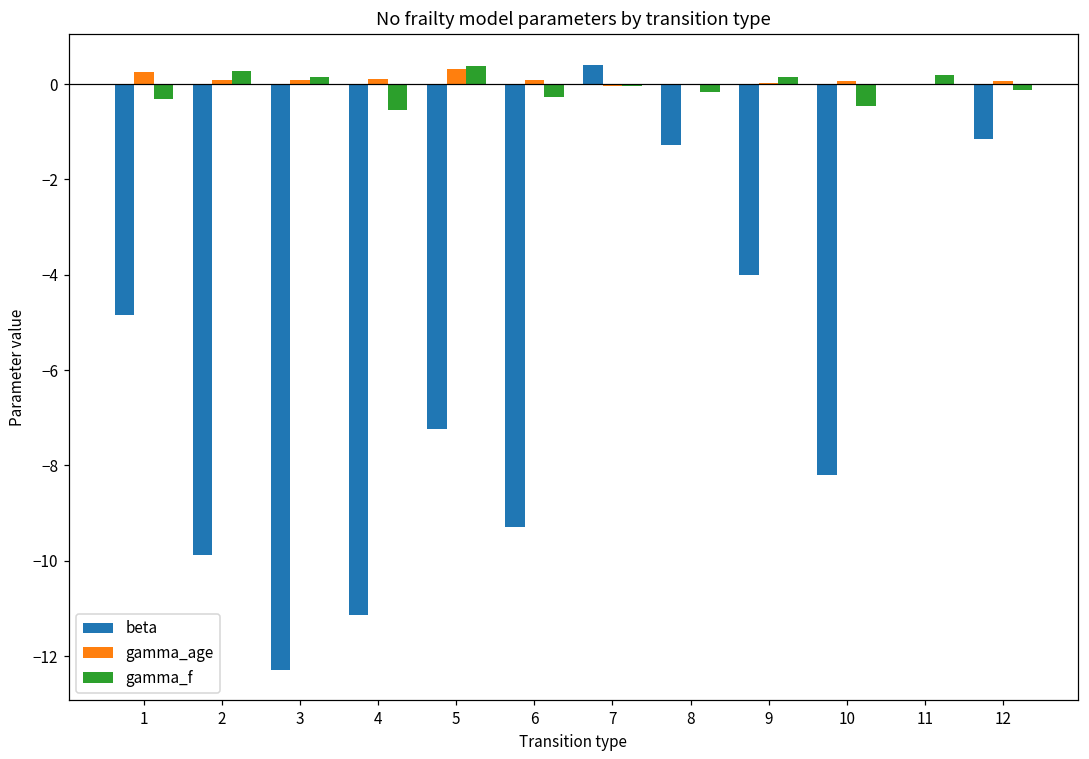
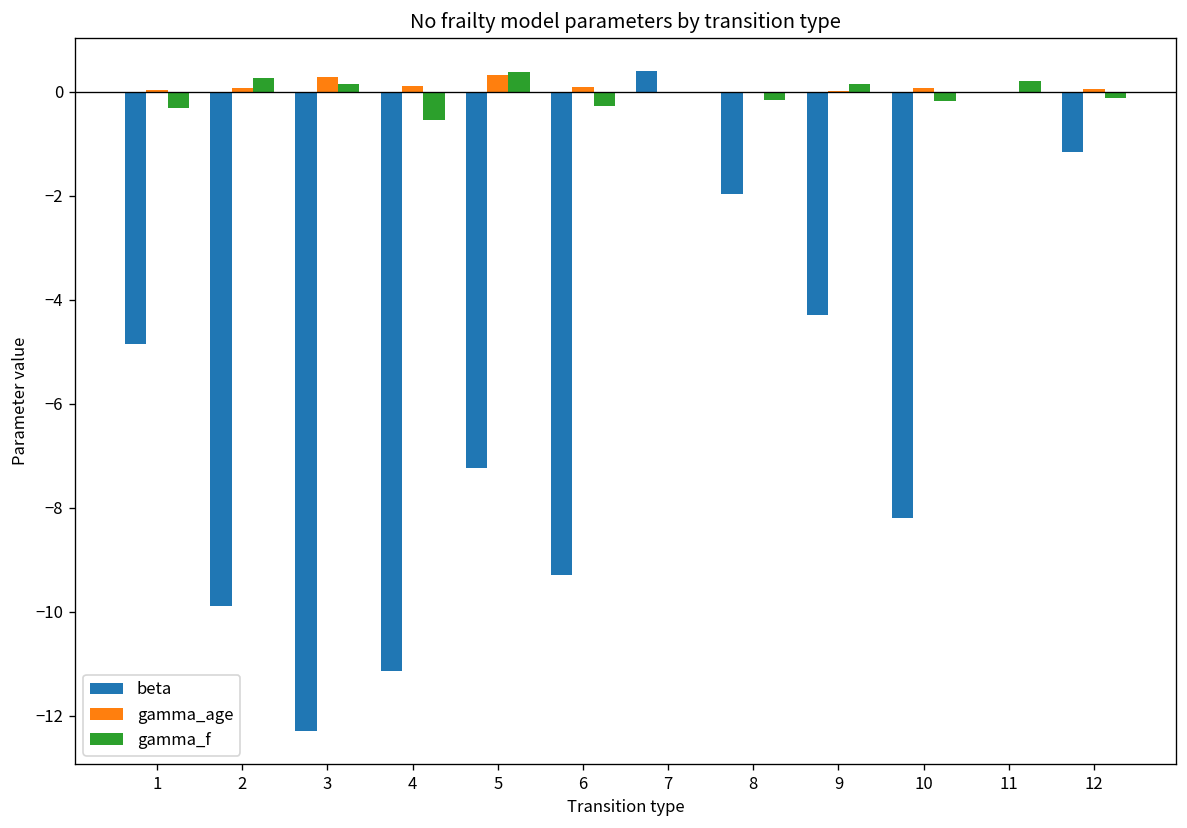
  {
    "beta": {
      "1": -4.9,
      "2": -9.9,
      "3": -12.3,
      "4": -11.1,
      "5": -7.2,
      "6": -9.3,
      "7": 0.4,
-     "8": -1.3,
-     "9": -4.0,
+     "8": -2.0,
+     "9": -4.3,
      "10": -8.2,
      "12": -1.2
    },
    "gamma_age": {
-     "1": 0.3,
+     "1": 0.0,
      "2": 0.1,
-     "3": 0.1,
+     "3": 0.3,
      "4": 0.1,
      "5": 0.3,
      "6": 0.1,
      "10": 0.1,
      "12": 0.1
    },
    "gamma_f": {
      "1": -0.3,
      "2": 0.3,
      "3": 0.1,
      "4": -0.6,
      "5": 0.4,
      "6": -0.3,
      "8": -0.2,
      "9": 0.1,
-     "10": -0.5,
+     "10": -0.2,
      "11": 0.2,
      "12": -0.1
    }
  }
